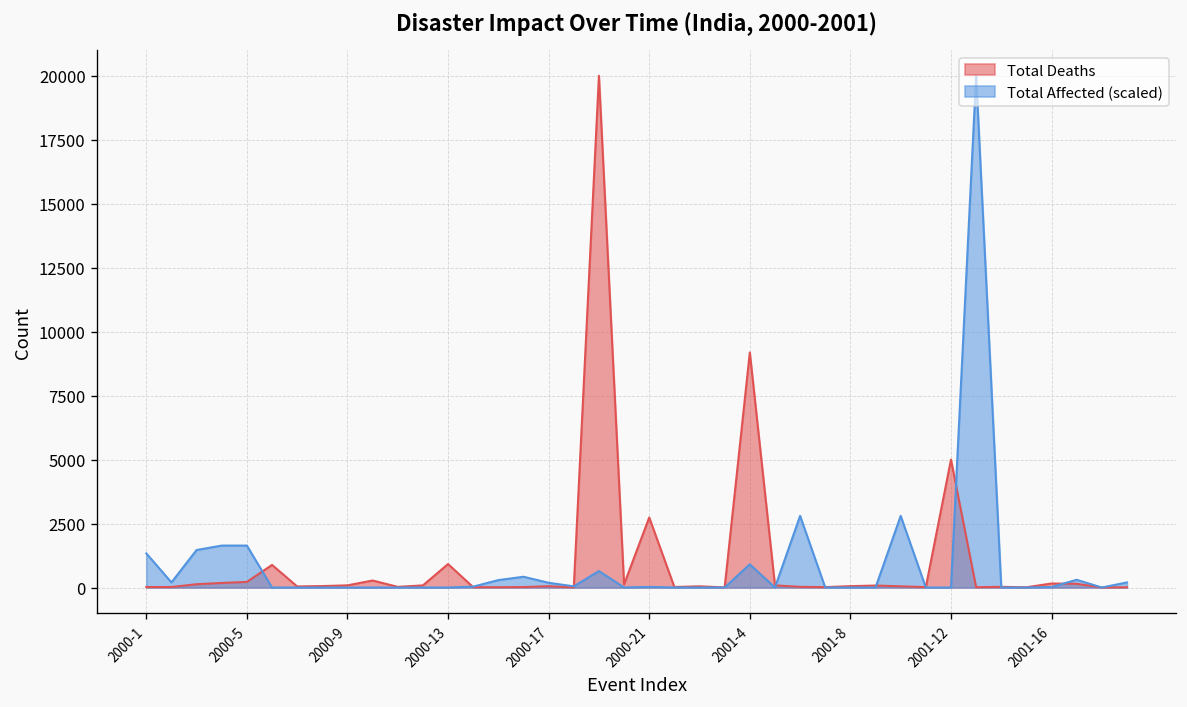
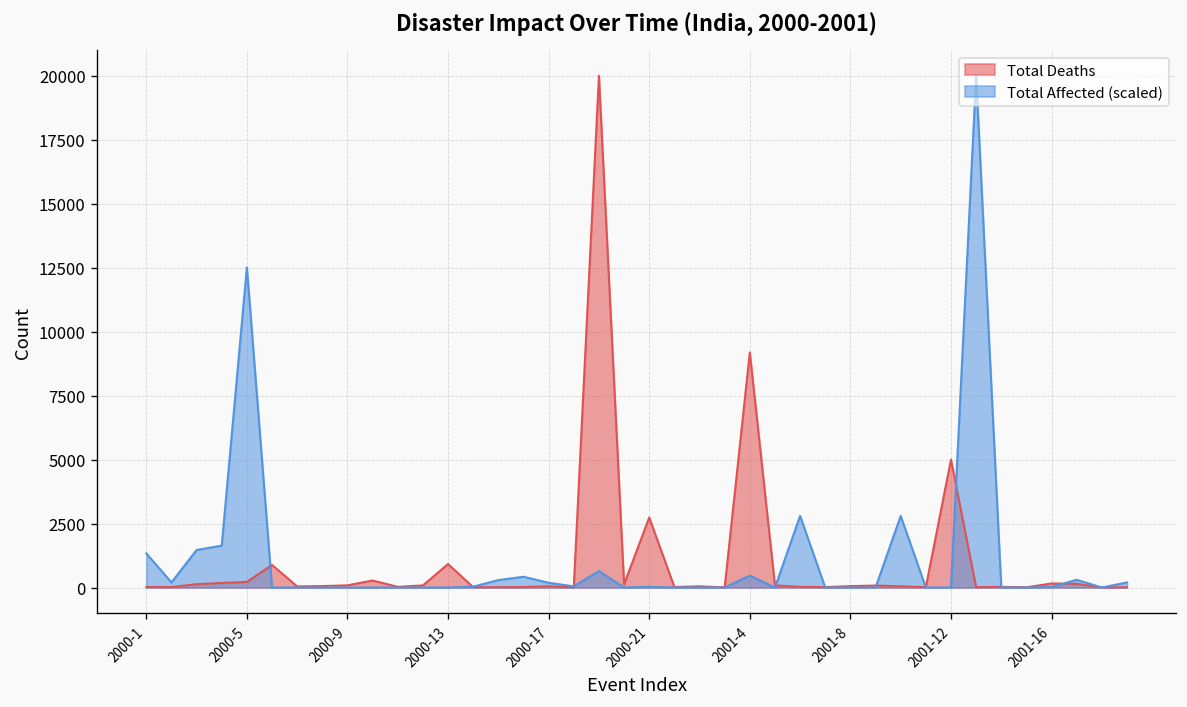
  {
    "Total Deaths": {
      "2000-1": 0,
      "2000-5": 200,
      "2000-13": 900,
      "2000-17": 100,
      "2000-21": 2700,
      "2001-4": 9200,
      "2001-12": 5000,
      "2001-16": 200
    },
    "Total Affected (scaled)": {
      "2000-1": 1300,
-     "2000-5": 1600,
+     "2000-5": 12500,
      "2000-13": 0,
      "2000-17": 200,
      "2000-21": 0,
-     "2001-4": 900,
+     "2001-4": 500,
      "2001-12": 0,
      "2001-16": 0
    }
  }
